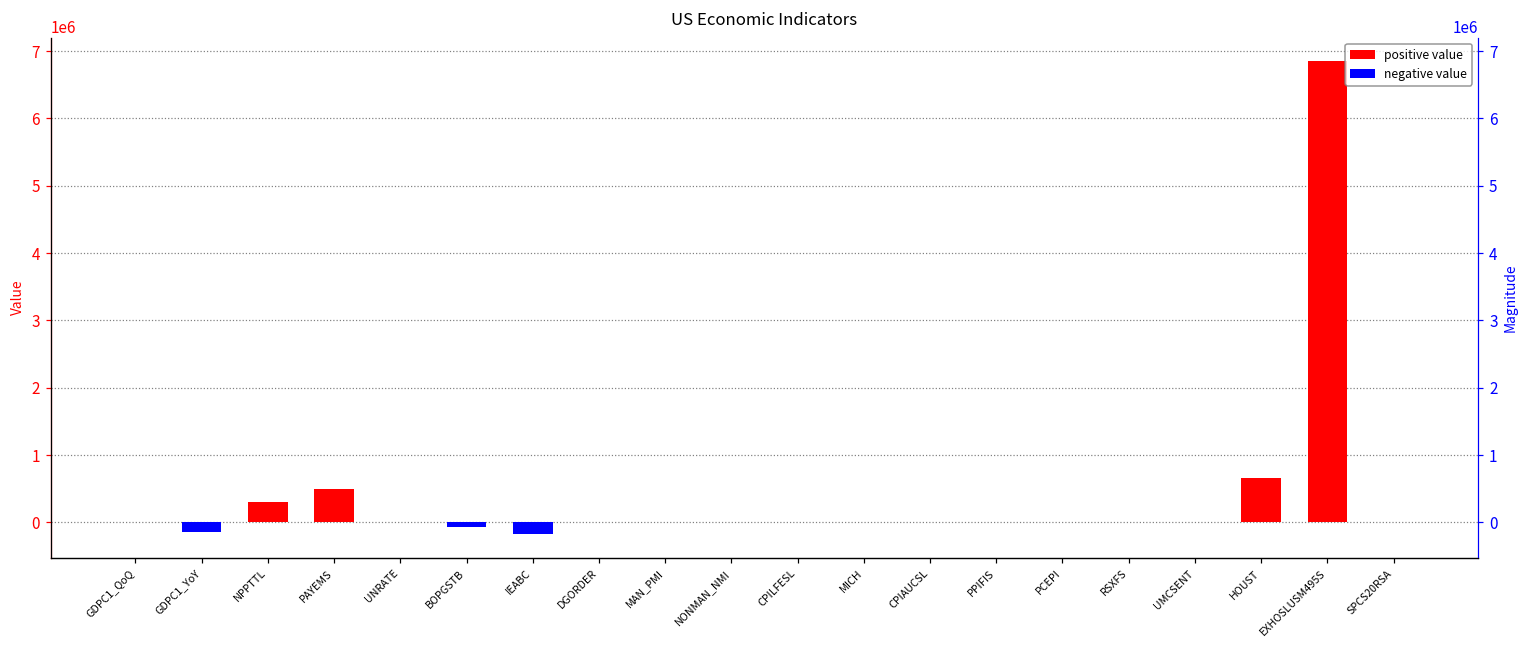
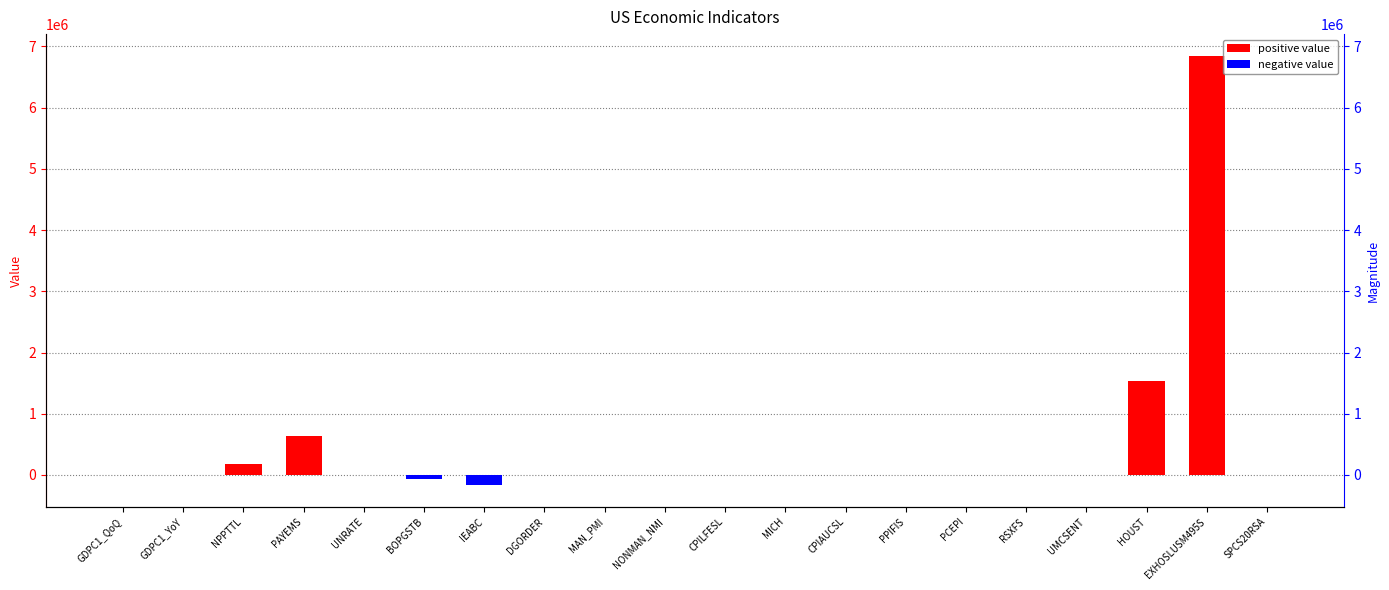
  {
-   "GDPC1_YoY": -100000,
-   "NPPTTL": 300000,
-   "PAYEMS": 500000,
+   "GDPC1_YoY": 0,
+   "NPPTTL": 200000,
+   "PAYEMS": 600000,
    "BOPGSTB": -100000,
    "IEABC": -200000,
    "PCEPI": 0,
-   "HOUST": 700000,
+   "HOUST": 1500000,
    "EXHOSLUSM495S": 6900000
  }
